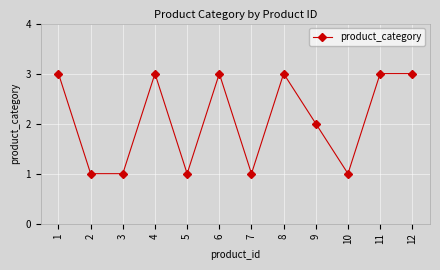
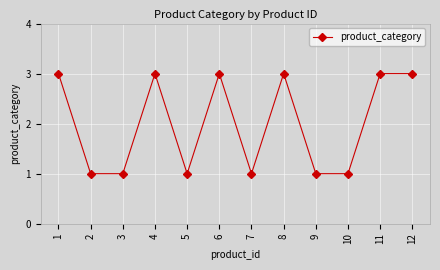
  {
    "1": 3,
    "2": 1,
    "3": 1,
    "4": 3,
    "5": 1,
    "6": 3,
    "7": 1,
    "8": 3,
-   "9": 2,
+   "9": 1,
    "10": 1,
    "11": 3,
    "12": 3
  }
